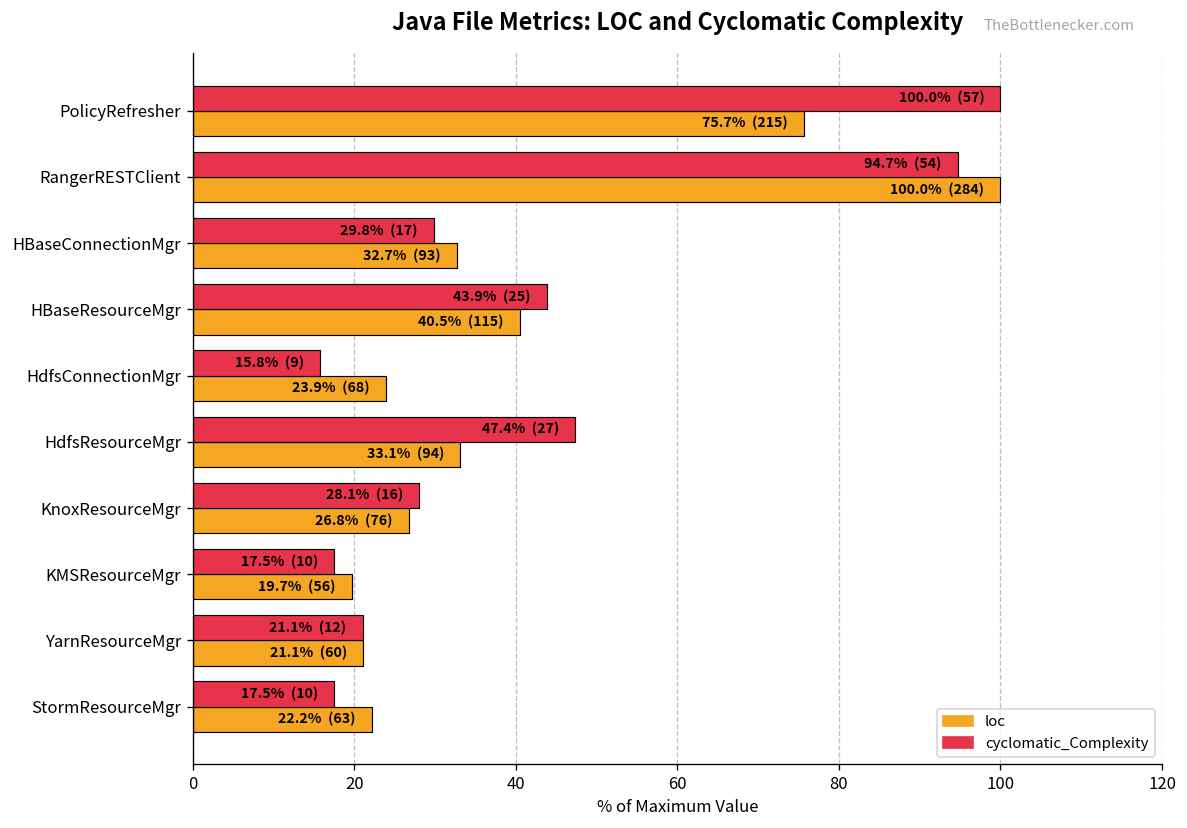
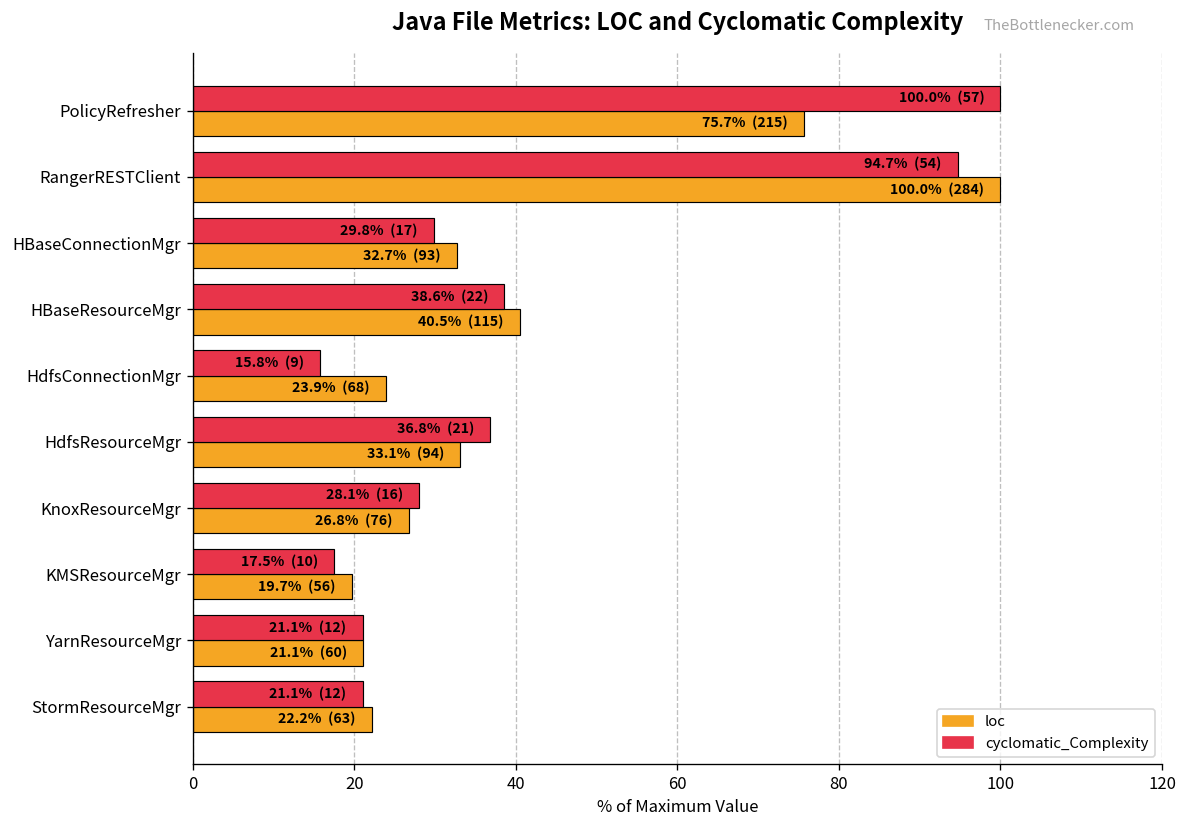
  {
    "loc": {
      "PolicyRefresher": "75.7%",
      "RangerRESTClient": "100.0%",
      "HBaseConnectionMgr": "32.7%",
      "HBaseResourceMgr": "40.5%",
      "HdfsConnectionMgr": "23.9%",
      "HdfsResourceMgr": "33.1%",
      "KnoxResourceMgr": "26.8%",
      "KMSResourceMgr": "19.7%",
      "YarnResourceMgr": "21.1%",
      "StormResourceMgr": "22.2%"
    },
    "cyclomatic_Complexity": {
      "PolicyRefresher": "100.0%",
      "RangerRESTClient": "94.7%",
      "HBaseConnectionMgr": "29.8%",
-     "HBaseResourceMgr": "43.9% (25)",
+     "HBaseResourceMgr": "38.6% (22)",
      "HdfsConnectionMgr": "15.8%",
-     "HdfsResourceMgr": "47.4% (27)",
+     "HdfsResourceMgr": "36.8% (21)",
      "KnoxResourceMgr": "28.1%",
      "KMSResourceMgr": "17.5%",
      "YarnResourceMgr": "21.1%",
-     "StormResourceMgr": "17.5% (10)"
+     "StormResourceMgr": "21.1% (12)"
    }
  }
